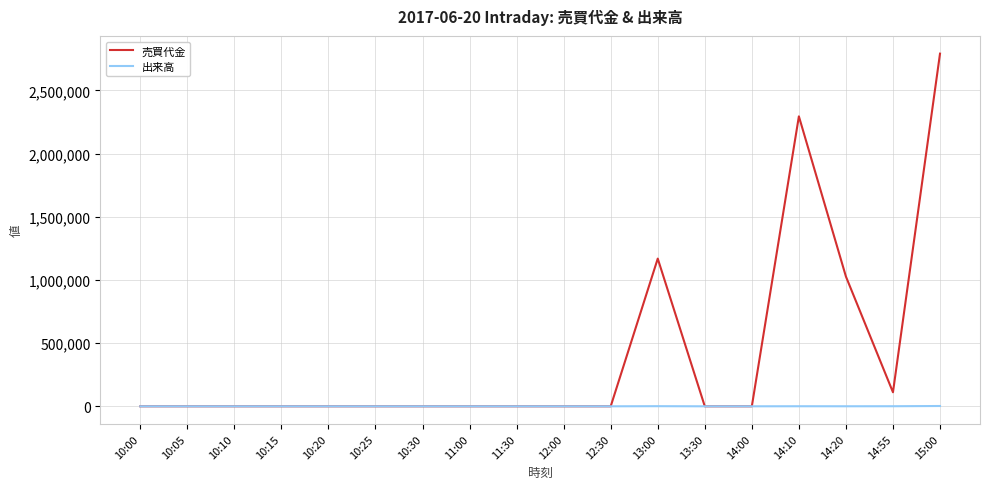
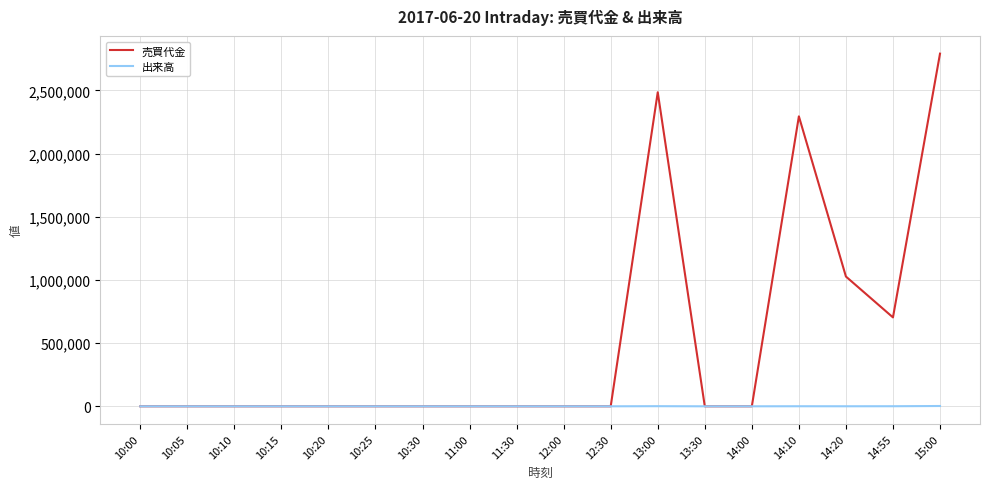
  {
    "売買代金": {
-     "13:00": "1,170,000",
+     "13:00": "2,490,000",
      "14:10": "2,290,000",
      "14:20": "1,030,000",
-     "14:55": "110,000",
+     "14:55": "700,000",
      "15:00": "2,790,000"
    },
    "出来高": {
      "13:00": "0",
      "14:10": "0",
      "14:20": "0",
      "14:55": "0",
      "15:00": "0"
    }
  }
